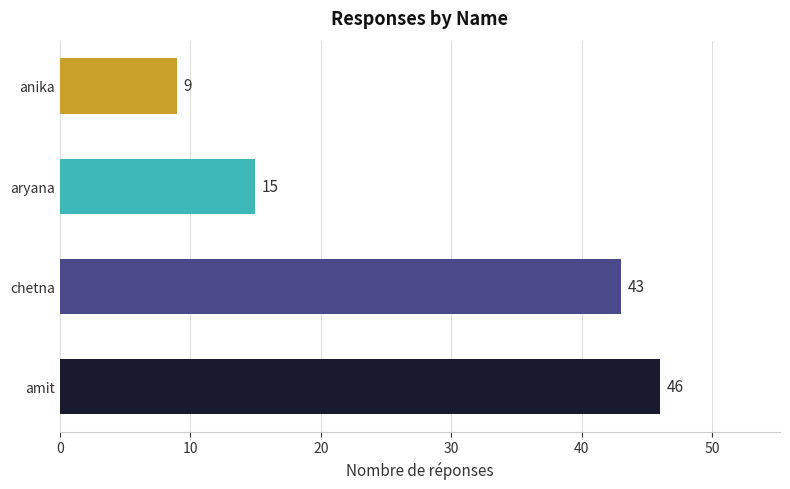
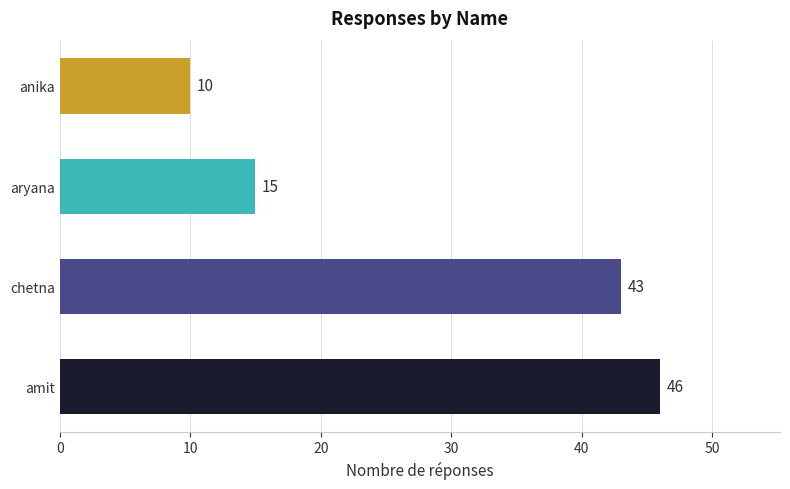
  {
-   "anika": 9,
+   "anika": 10,
    "aryana": 15,
    "chetna": 43,
    "amit": 46
  }
